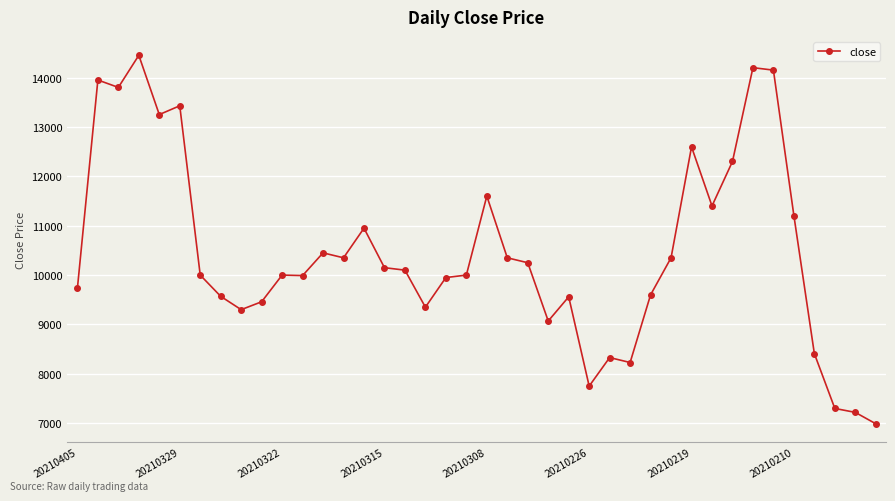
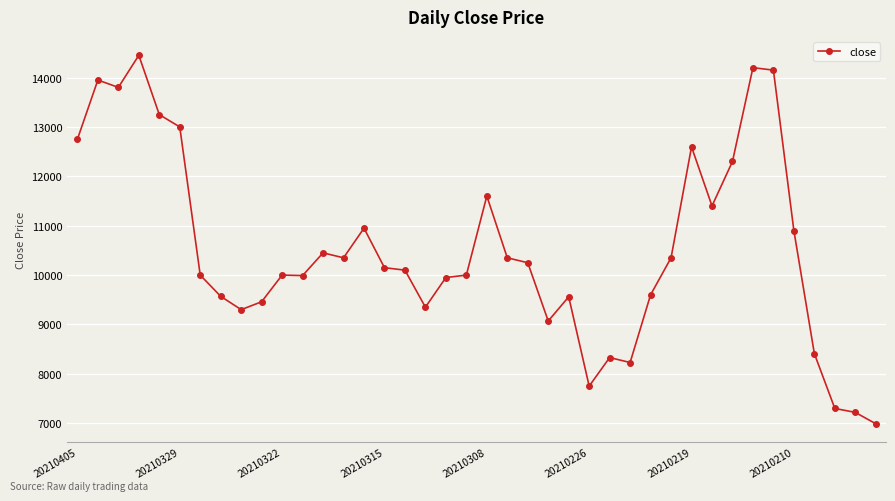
  {
-   "20210405": 9700,
-   "20210329": 13400,
+   "20210405": 12800,
+   "20210329": 13000,
    "20210322": 10000,
    "20210315": 10200,
    "20210308": 11600,
    "20210226": 7800,
    "20210219": 12600,
-   "20210210": 11200
+   "20210210": 10900
  }
